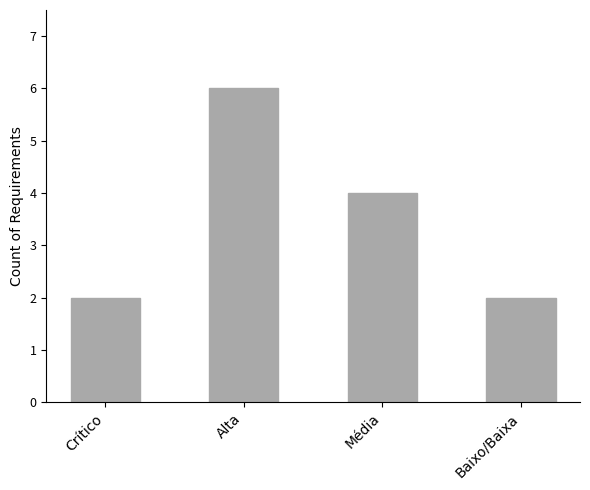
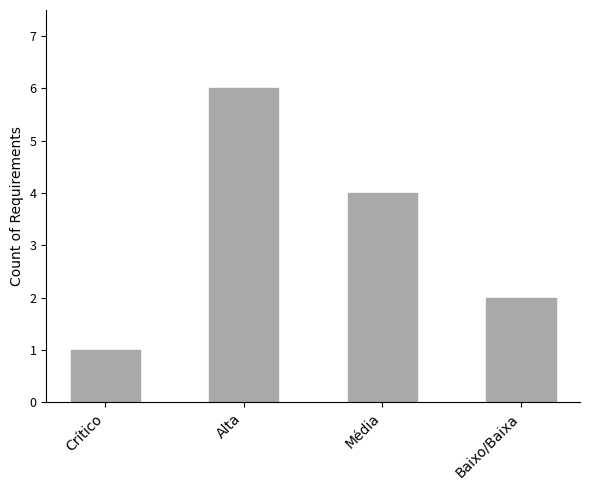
  {
-   "Crítico": 2,
+   "Crítico": 1,
    "Alta": 6,
    "Média": 4,
    "Baixo/Baixa": 2
  }
